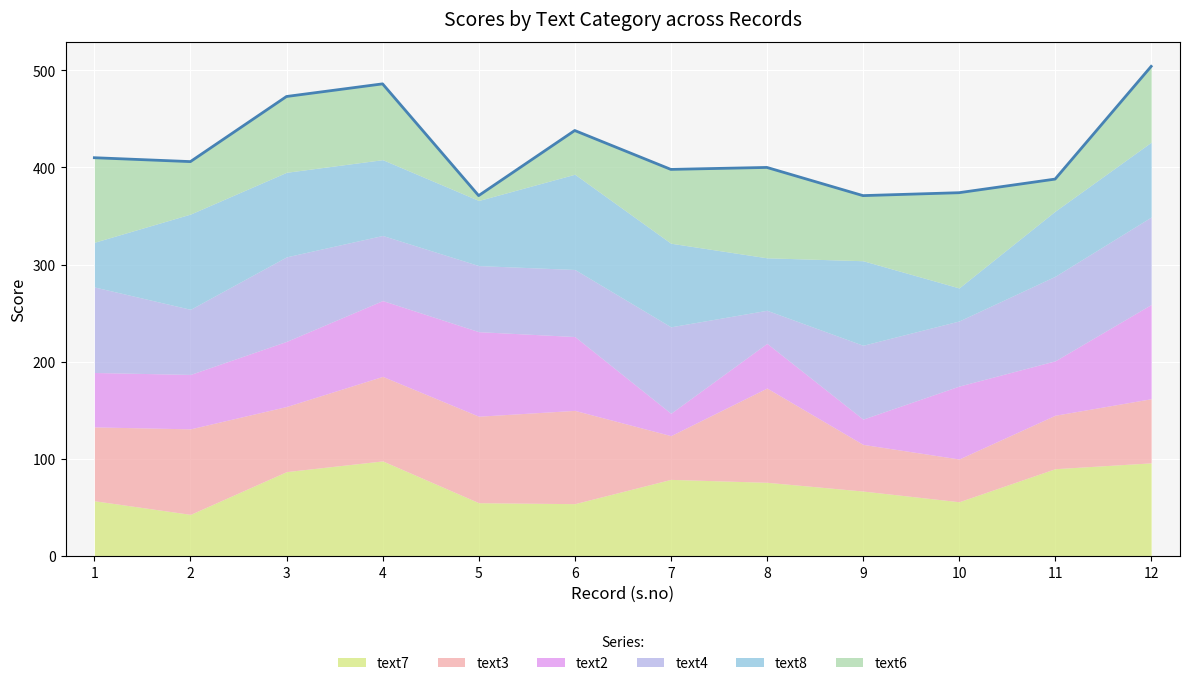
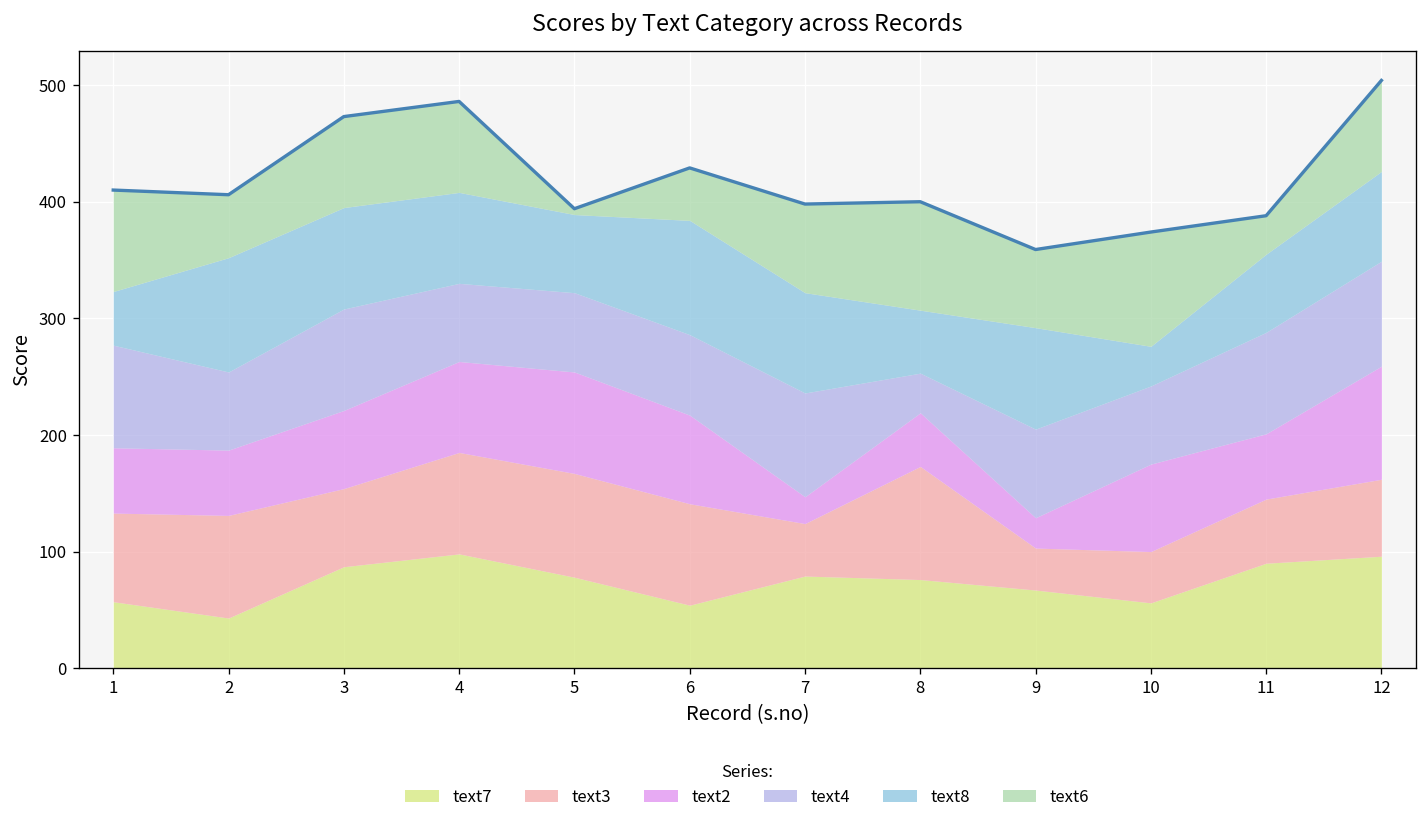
  {
    "text7": {
      "1": 60,
      "2": 40,
      "3": 90,
      "4": 100,
-     "5": 60,
+     "5": 80,
      "6": 50,
      "7": 80,
      "8": 80,
      "9": 70,
      "10": 60,
      "11": 90,
      "12": 100
    },
    "text3": {
      "1": 80,
      "2": 90,
      "3": 70,
      "4": 90,
      "5": 90,
-     "6": 100,
+     "6": 90,
      "7": 50,
      "8": 100,
-     "9": 50,
+     "9": 40,
      "10": 40,
      "11": 60,
      "12": 70
    },
    "text6": {
      "1": 90,
      "2": 50,
      "3": 80,
      "4": 80,
      "5": 10,
      "6": 50,
      "7": 80,
      "8": 90,
      "9": 70,
      "10": 100,
      "11": 30,
      "12": 80
    }
  }
